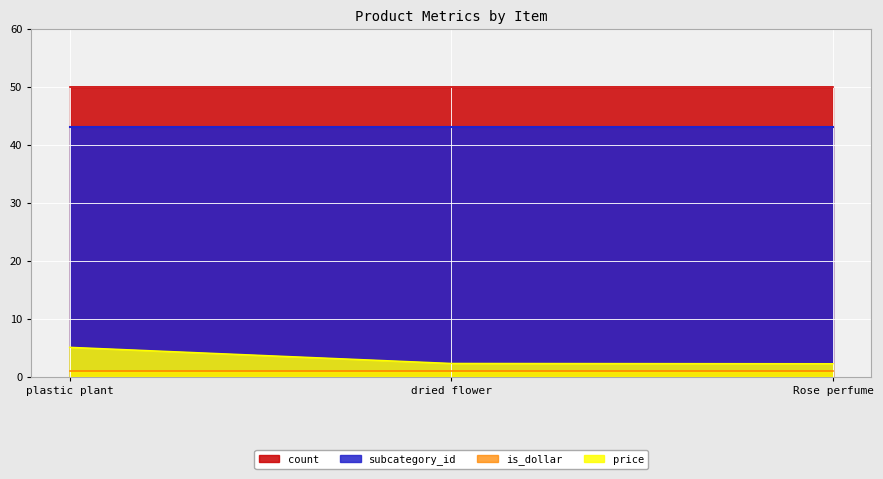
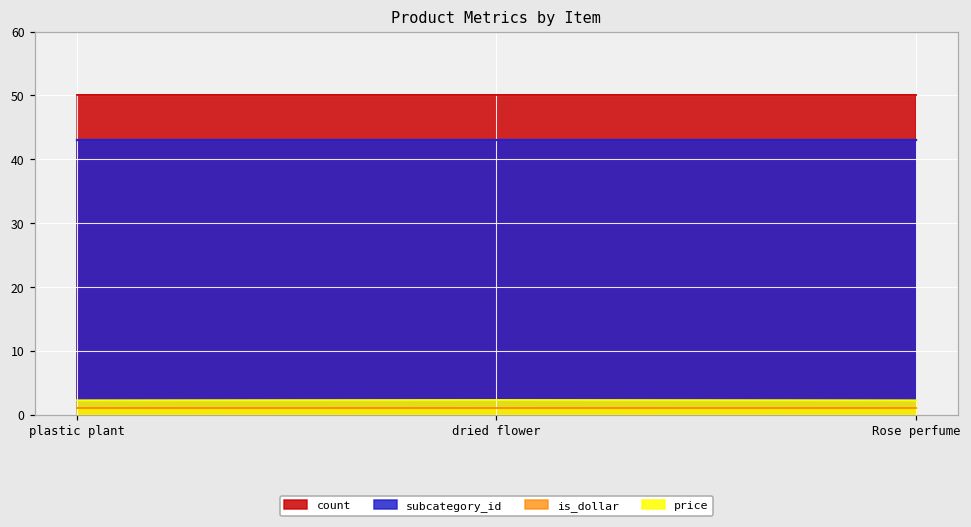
  {
    "count": {
      "plastic plant": 50,
      "dried flower": 50,
      "Rose perfume": 50
    },
    "subcategory_id": {
      "plastic plant": 43,
      "dried flower": 43,
      "Rose perfume": 43
    },
    "is_dollar": {
      "plastic plant": 1,
      "dried flower": 1,
      "Rose perfume": 1
    },
    "price": {
-     "plastic plant": 5,
+     "plastic plant": 2,
      "dried flower": 2,
      "Rose perfume": 2
    }
  }
